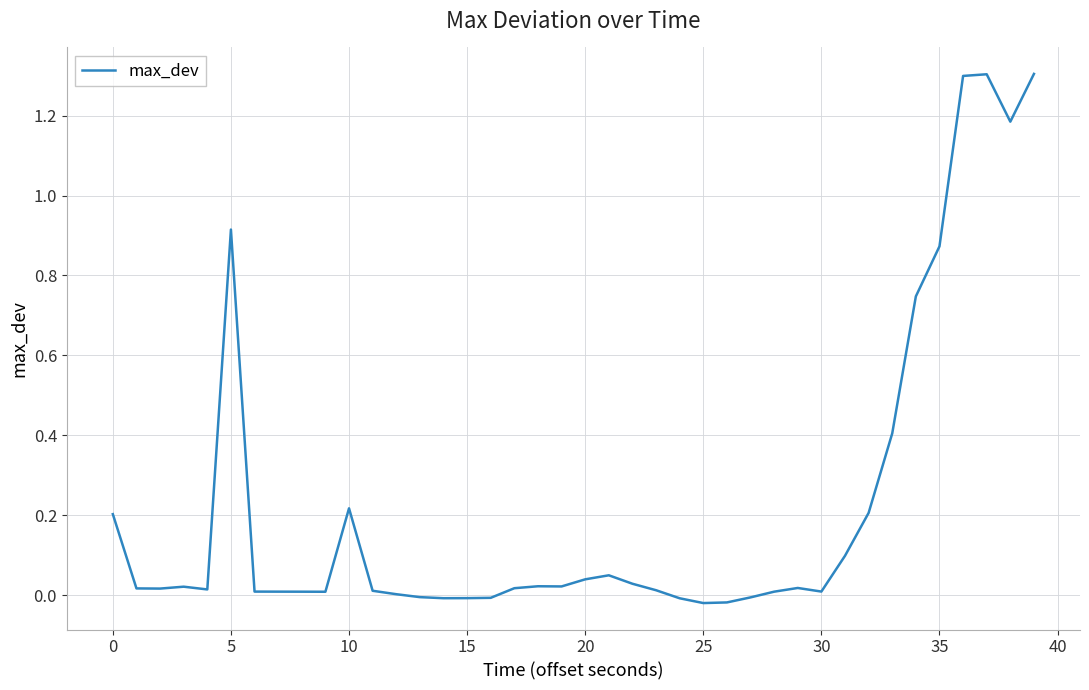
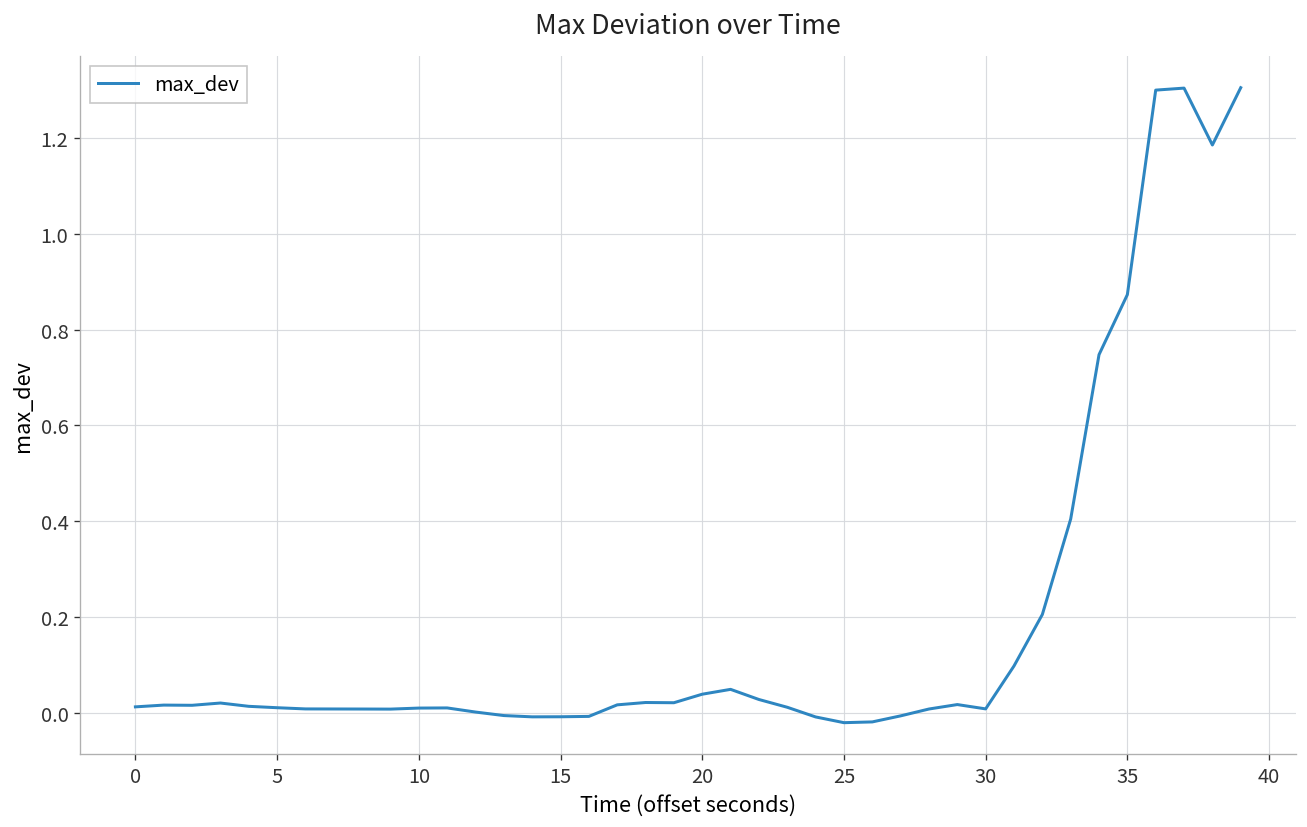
  {
-   "0": 0.20,
-   "5": 0.91,
-   "10": 0.22,
+   "0": 0.01,
+   "5": 0.01,
+   "10": 0.01,
    "15": -0.01,
    "20": 0.04,
    "25": -0.02,
    "30": 0.01,
    "35": 0.87
  }
